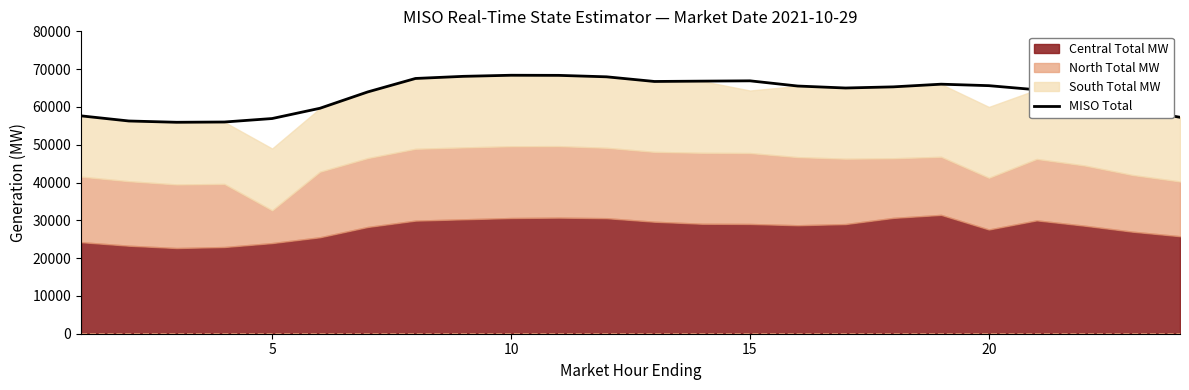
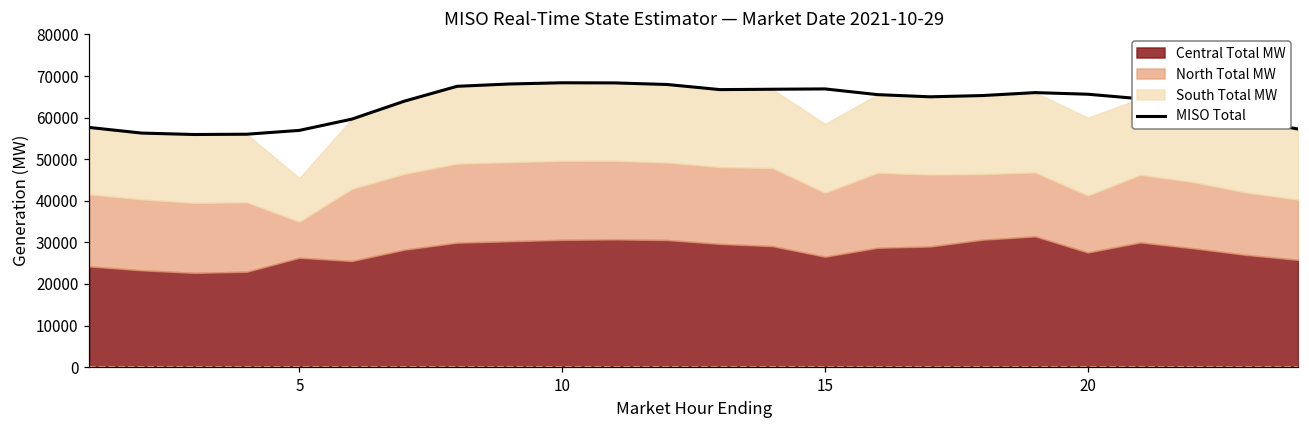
  {
    "Central Total MW": {
-     "5": 24000,
+     "5": 26000,
      "10": 31000,
-     "15": 29000,
+     "15": 27000,
      "20": 28000
    },
    "MISO Total": {
      "5": 57000,
      "15": 67000,
      "20": 66000
    },
    "North Total MW": {
      "5": 9000,
      "10": 19000,
-     "15": 19000,
+     "15": 15000,
      "20": 14000
    },
    "South Total MW": {
-     "5": 16000,
+     "5": 11000,
      "15": 17000,
      "20": 19000
    }
  }
